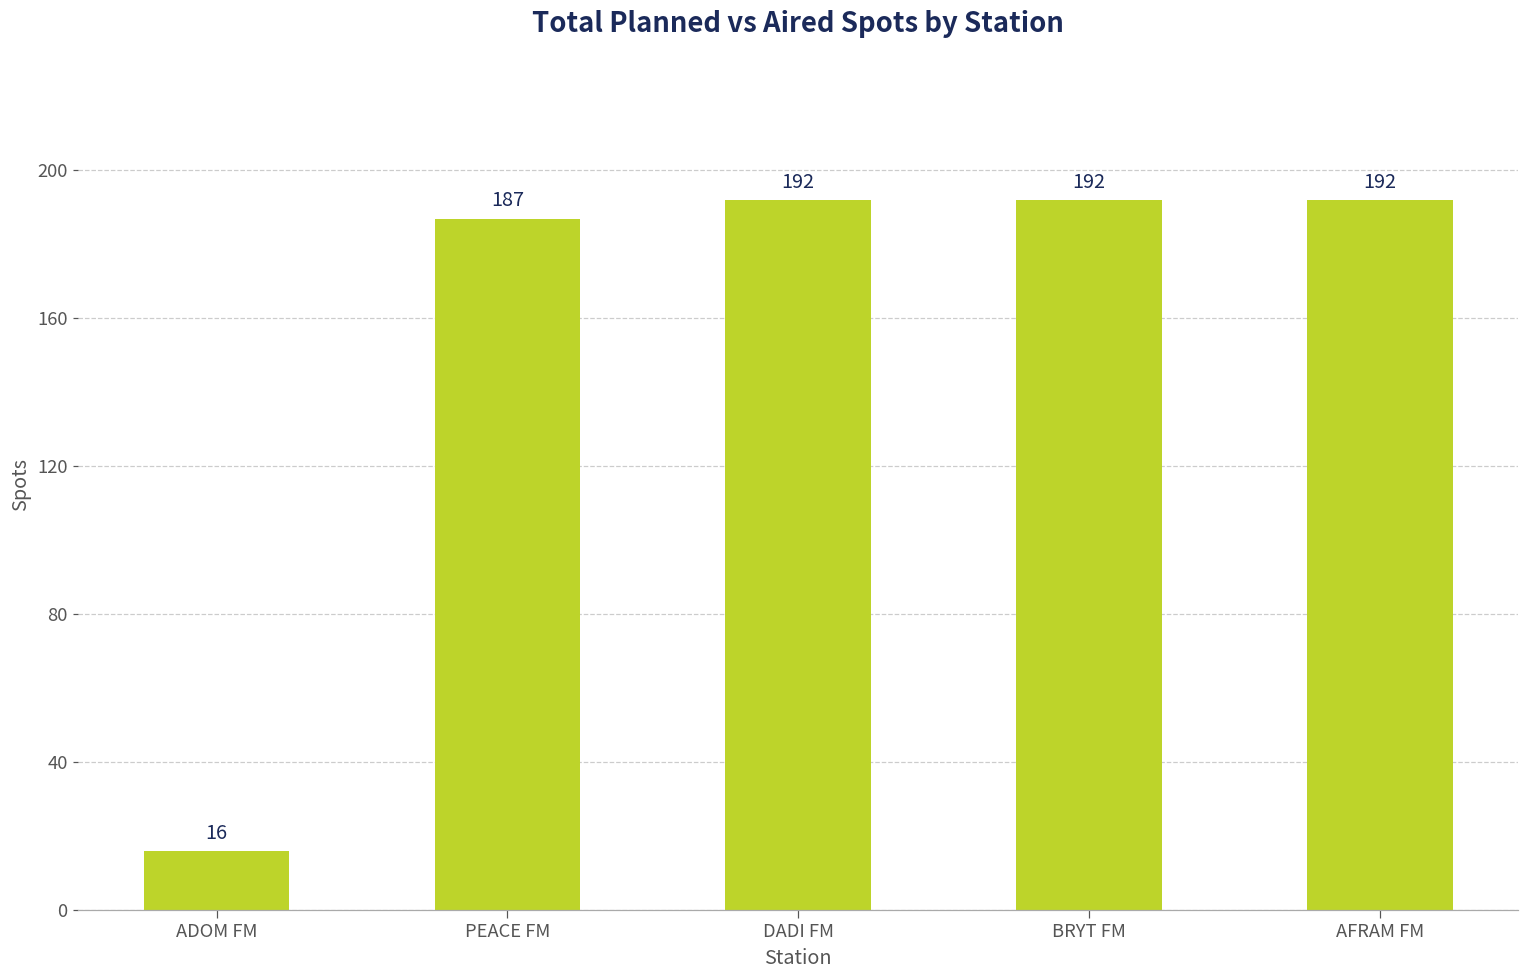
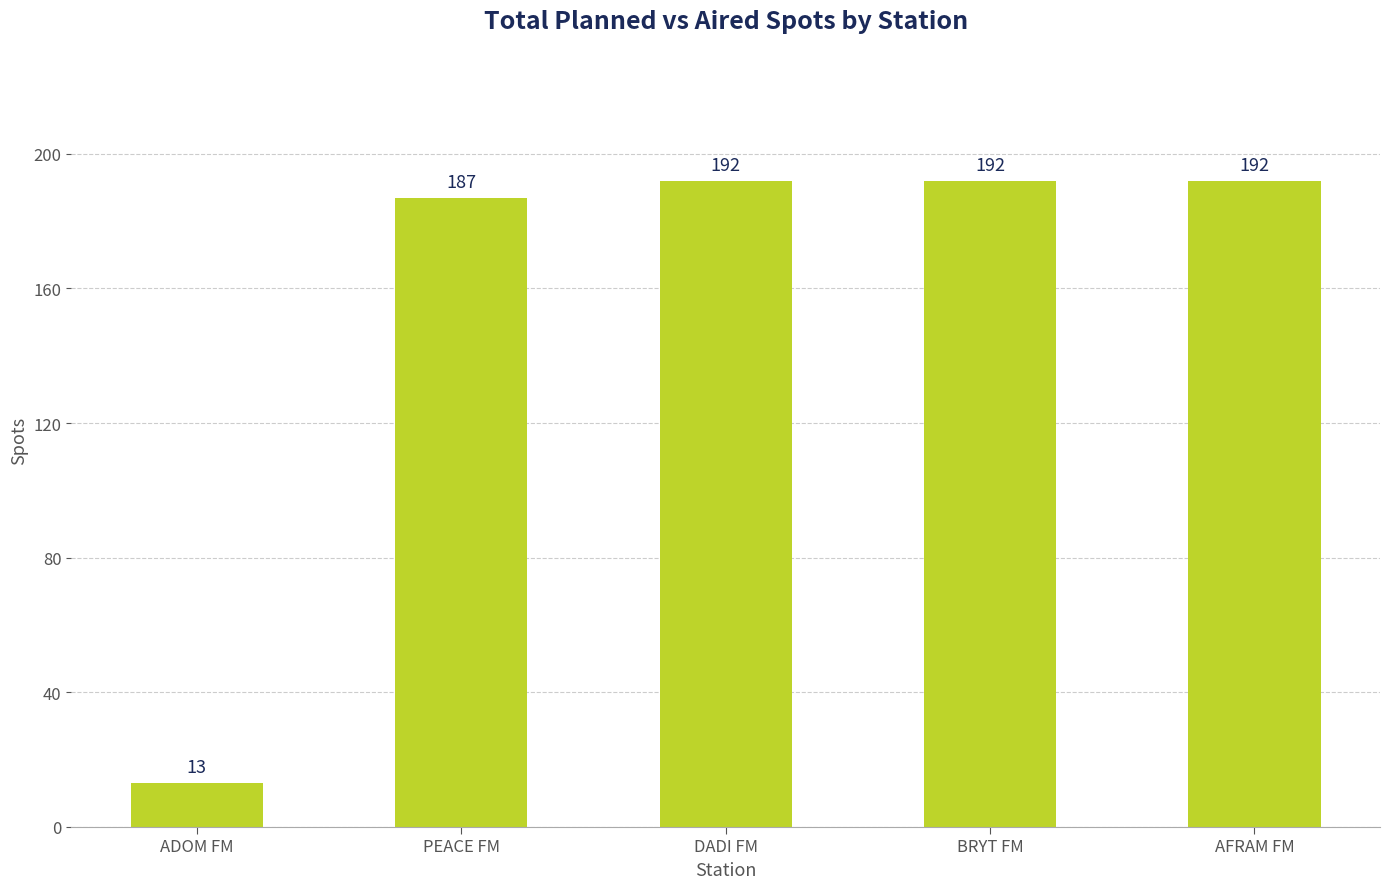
  {
-   "ADOM FM": 16,
+   "ADOM FM": 13,
    "PEACE FM": 187,
    "DADI FM": 192,
    "BRYT FM": 192,
    "AFRAM FM": 192
  }
